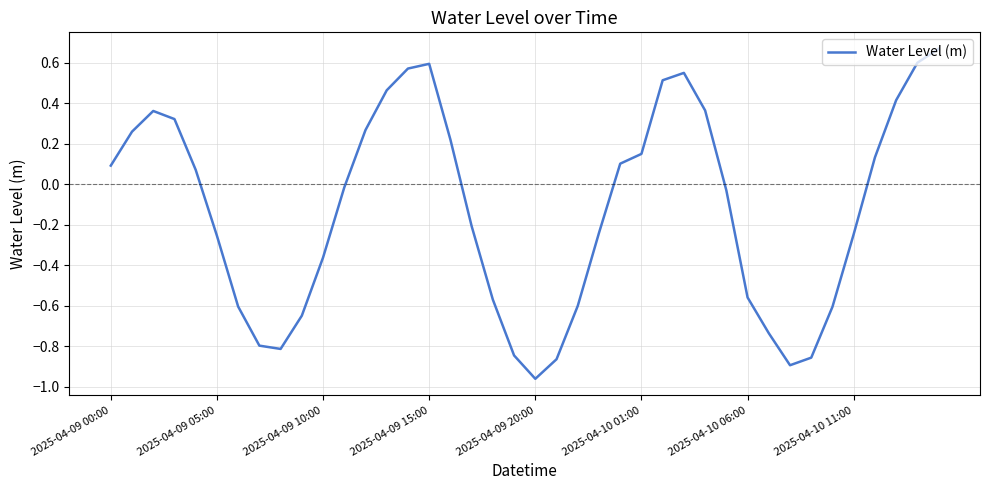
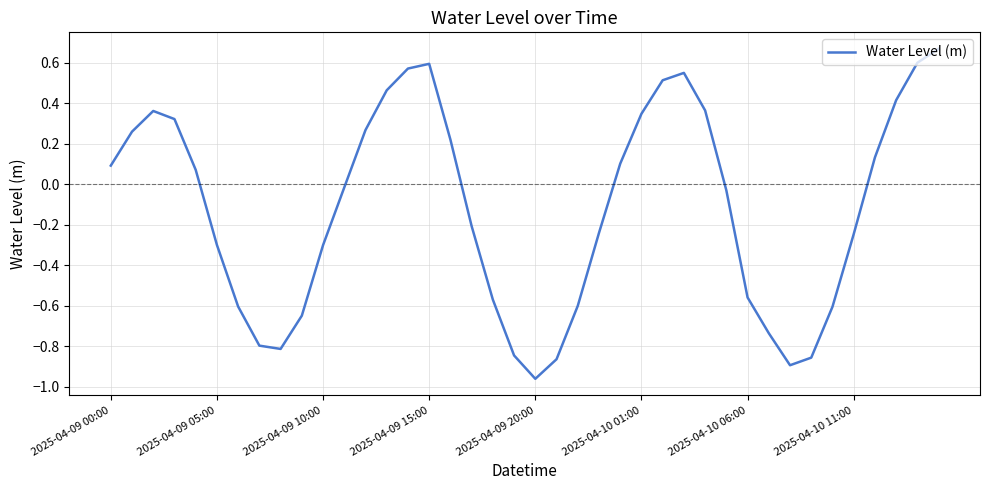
  {
    "2025-04-09 00:00": 0.09,
-   "2025-04-09 05:00": -0.25,
-   "2025-04-09 10:00": -0.36,
+   "2025-04-09 05:00": -0.30,
+   "2025-04-09 10:00": -0.30,
    "2025-04-09 15:00": 0.59,
    "2025-04-09 20:00": -0.96,
-   "2025-04-10 01:00": 0.15,
+   "2025-04-10 01:00": 0.35,
    "2025-04-10 06:00": -0.56,
    "2025-04-10 11:00": -0.25
  }
